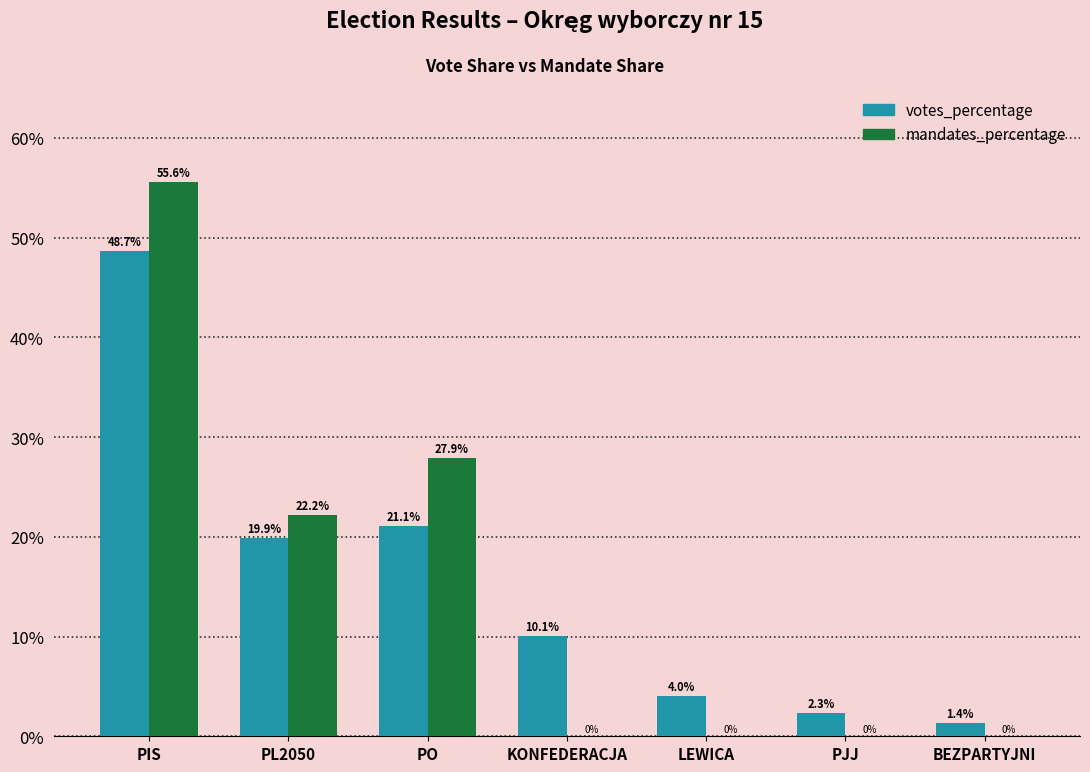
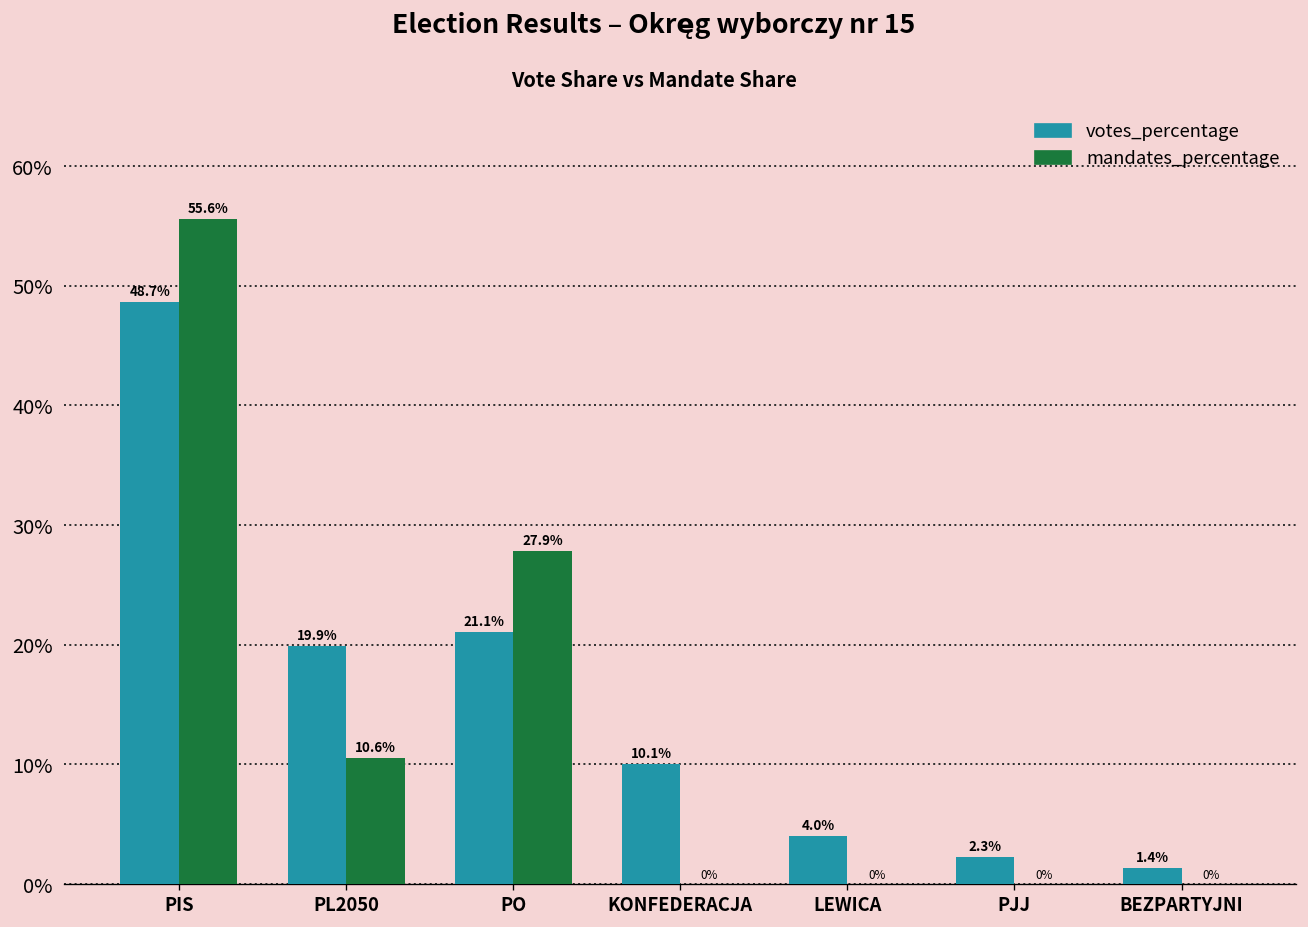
  {
    "votes_percentage": {
      "PIS": "48.7%",
      "PL2050": "19.9%",
      "PO": "21.1%",
      "KONFEDERACJA": "10.1%",
      "LEWICA": "4.0%",
      "PJJ": "2.3%",
      "BEZPARTYJNI": "1.4%"
    },
    "mandates_percentage": {
      "PIS": "55.6%",
-     "PL2050": "22.2%",
+     "PL2050": "10.6%",
      "PO": "27.9%",
      "KONFEDERACJA": "0%",
      "LEWICA": "0%",
      "PJJ": "0%",
      "BEZPARTYJNI": "0%"
    }
  }
